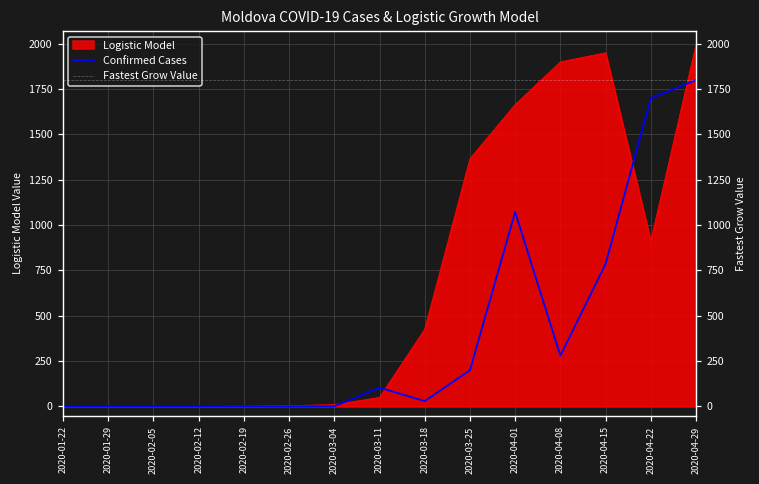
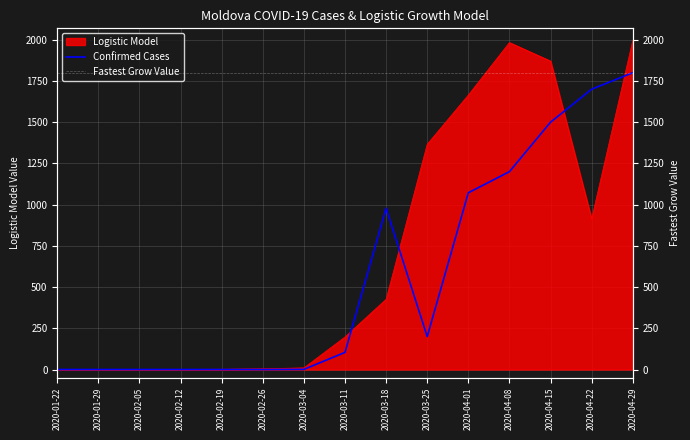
  {
    "Logistic Model": {
-     "2020-03-11": 50,
+     "2020-03-11": 200,
      "2020-03-18": 430,
      "2020-03-25": 1370,
      "2020-04-01": 1660,
-     "2020-04-08": 1900,
-     "2020-04-15": 1950,
+     "2020-04-08": 1980,
+     "2020-04-15": 1870,
      "2020-04-22": 910,
      "2020-04-29": 2000
    },
    "Confirmed Cases": {
      "2020-03-11": 100,
-     "2020-03-18": 30,
+     "2020-03-18": 980,
      "2020-03-25": 200,
      "2020-04-01": 1070,
-     "2020-04-08": 280,
-     "2020-04-15": 790,
+     "2020-04-08": 1200,
+     "2020-04-15": 1500,
      "2020-04-22": 1700,
      "2020-04-29": 1800
    },
    "Fastest Grow Value": {
      "2020-01-22": 1800,
      "2020-02-19": 1800,
      "2020-02-26": 1800,
      "2020-03-04": 1800,
      "2020-03-11": 1800,
      "2020-03-18": 1800,
      "2020-03-25": 1800,
      "2020-04-01": 1800,
      "2020-04-08": 1800,
      "2020-04-15": 1800,
      "2020-04-22": 1800,
      "2020-04-29": 1800
    }
  }
